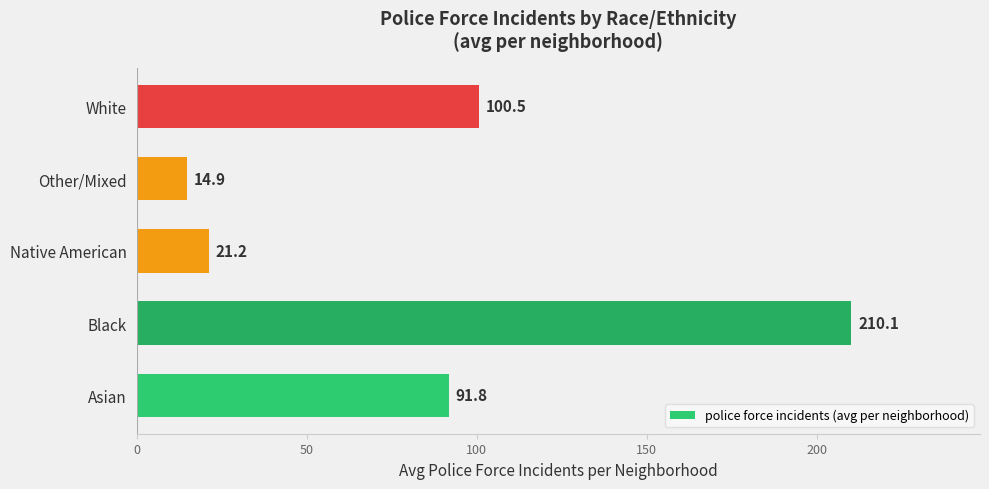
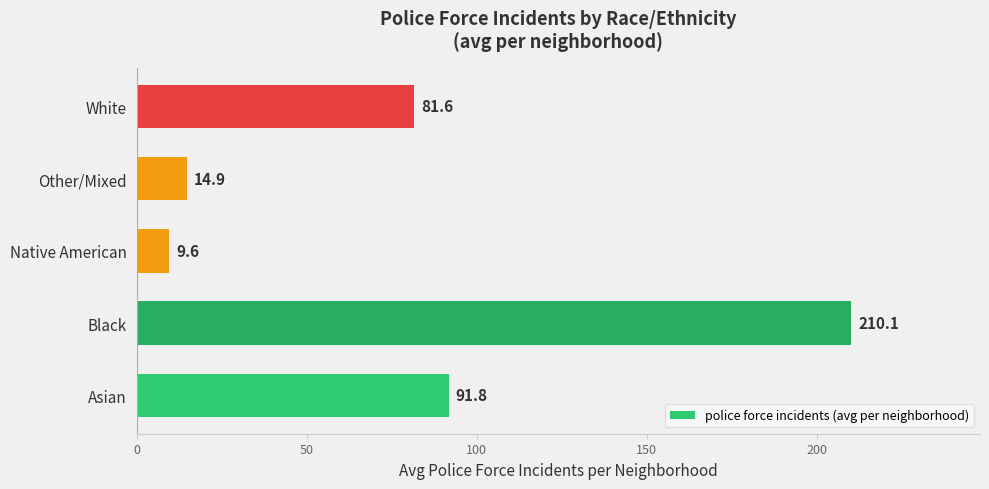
  {
-   "White": 100.5,
+   "White": 81.6,
    "Other/Mixed": 14.9,
-   "Native American": 21.2,
+   "Native American": 9.6,
    "Black": 210.1,
    "Asian": 91.8
  }
